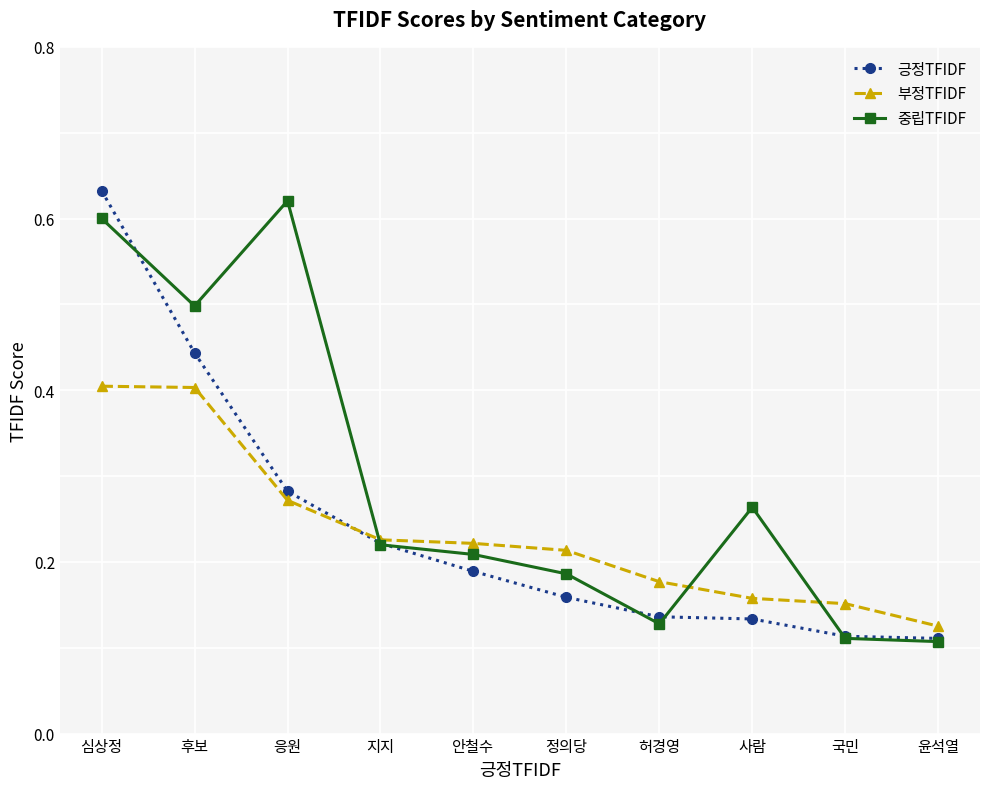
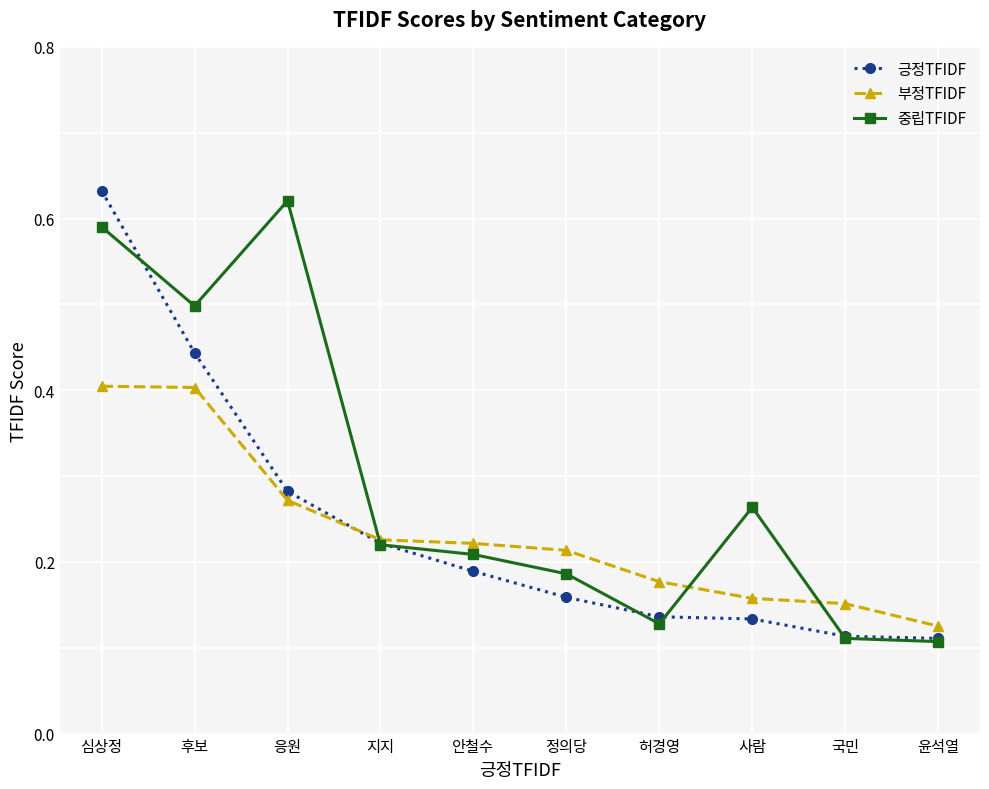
  {
    "긍정TFIDF": {
      "심상정": 0.63,
      "후보": 0.44,
      "응원": 0.28,
      "안철수": 0.19,
      "정의당": 0.16,
      "허경영": 0.14,
      "사람": 0.13,
      "윤석열": 0.11
    },
    "부정TFIDF": {
      "심상정": 0.40,
      "후보": 0.40,
      "응원": 0.27,
      "지지": 0.23,
      "안철수": 0.22,
      "정의당": 0.21,
      "허경영": 0.18,
      "사람": 0.16,
      "국민": 0.15,
      "윤석열": 0.13
    },
    "중립TFIDF": {
-     "심상정": 0.60,
+     "심상정": 0.59,
      "후보": 0.50,
      "응원": 0.62,
      "안철수": 0.21,
      "정의당": 0.19,
      "허경영": 0.13,
      "사람": 0.26,
      "윤석열": 0.11
    }
  }
